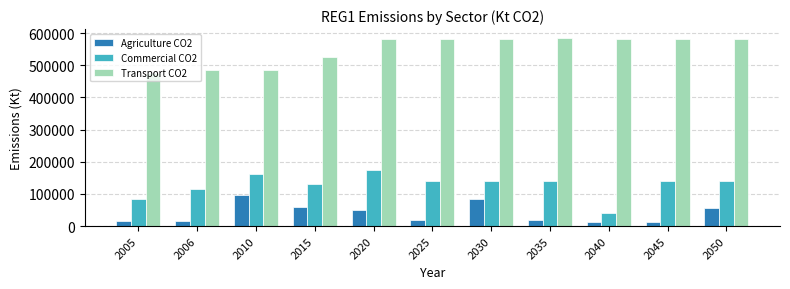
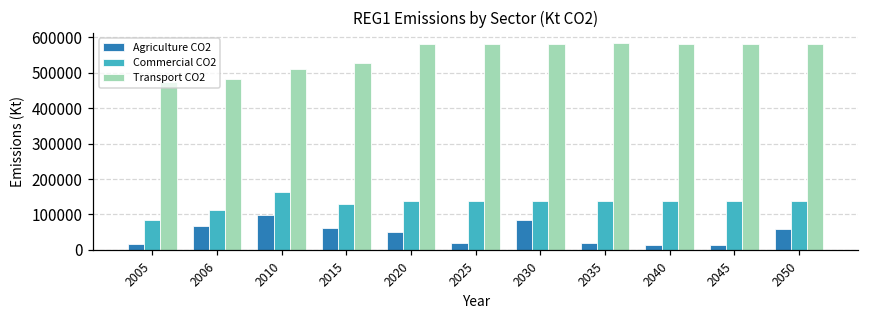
  {
    "Agriculture CO2": {
      "2005": 20000,
-     "2006": 20000,
+     "2006": 70000,
      "2010": 100000,
      "2015": 60000,
      "2020": 50000,
      "2025": 20000,
      "2030": 90000,
      "2035": 20000,
      "2040": 10000,
      "2045": 10000,
      "2050": 60000
    },
    "Commercial CO2": {
      "2005": 90000,
      "2006": 110000,
      "2010": 160000,
      "2015": 130000,
-     "2020": 170000,
+     "2020": 140000,
      "2025": 140000,
      "2030": 140000,
      "2035": 140000,
-     "2040": 40000,
+     "2040": 140000,
      "2045": 140000,
      "2050": 140000
    },
    "Transport CO2": {
      "2006": 480000,
-     "2010": 480000,
+     "2010": 510000,
      "2015": 530000,
      "2020": 580000,
      "2025": 580000,
      "2030": 580000,
      "2035": 580000,
      "2040": 580000,
      "2045": 580000,
      "2050": 580000
    }
  }
